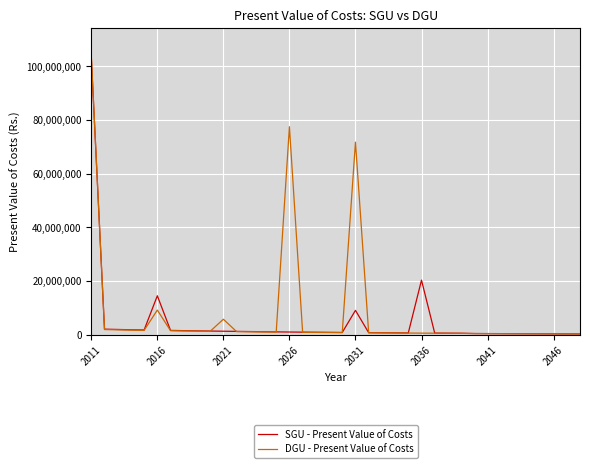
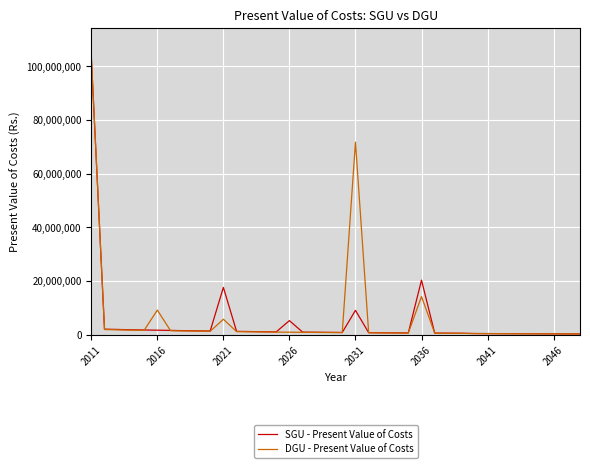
  {
    "SGU - Present Value of Costs": {
-     "2016": "14,000,000",
-     "2021": "1,000,000",
-     "2026": "1,000,000",
+     "2016": "2,000,000",
+     "2021": "18,000,000",
+     "2026": "5,000,000",
      "2031": "9,000,000",
      "2036": "20,000,000"
    },
    "DGU - Present Value of Costs": {
      "2016": "9,000,000",
      "2021": "6,000,000",
-     "2026": "77,000,000",
+     "2026": "1,000,000",
      "2031": "72,000,000",
-     "2036": "1,000,000"
+     "2036": "14,000,000"
    }
  }
